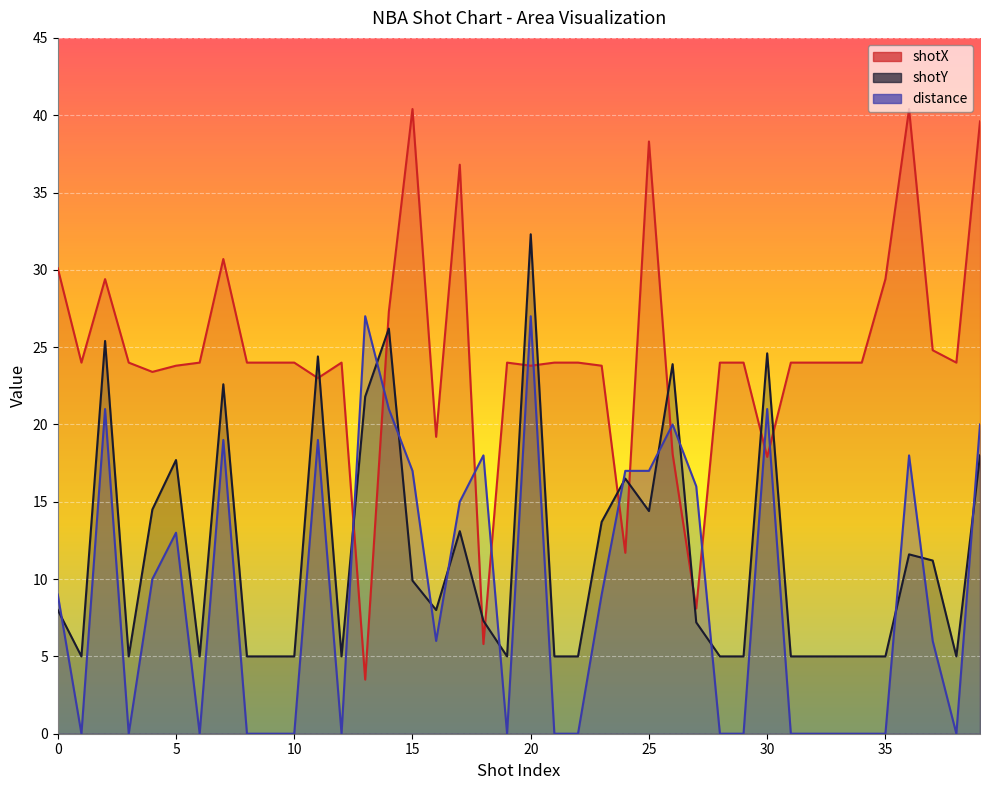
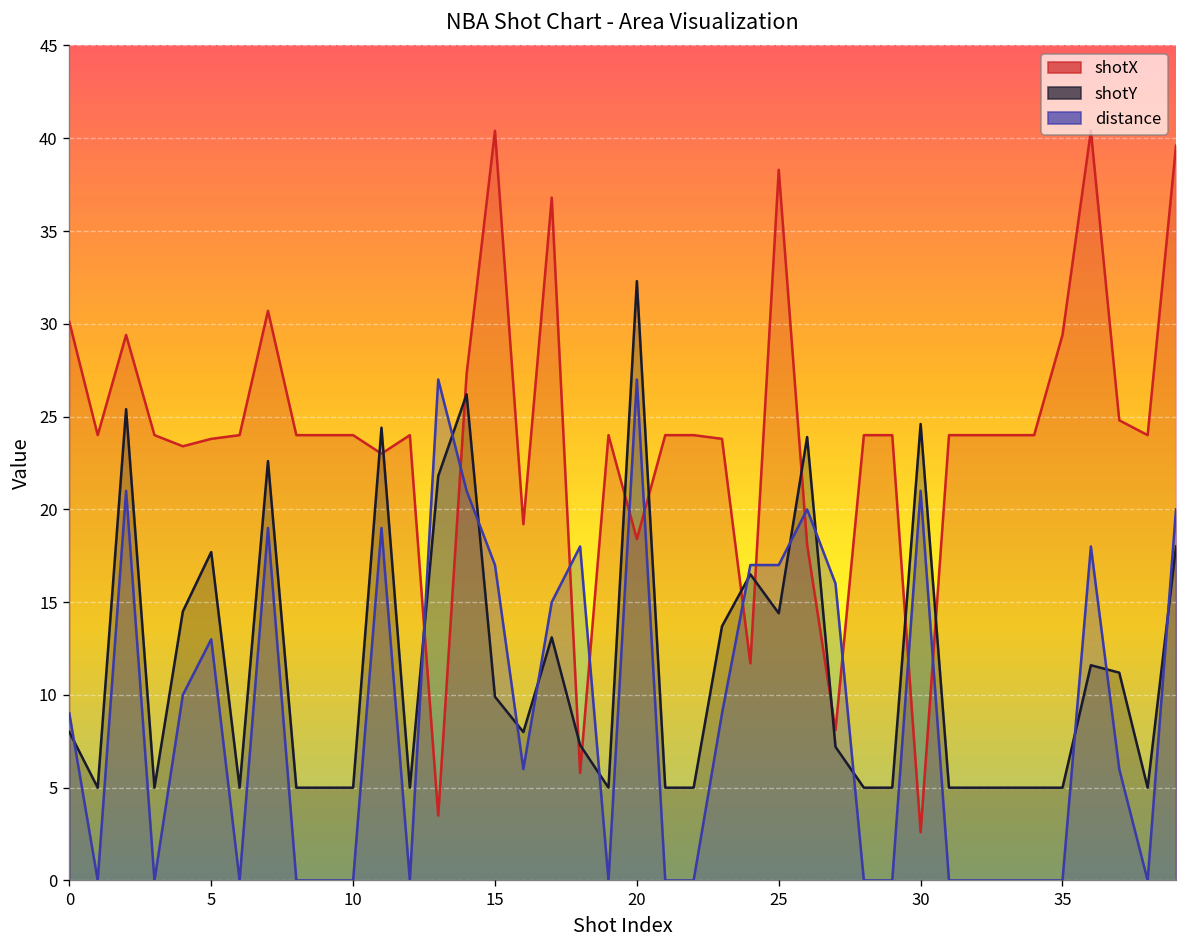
  {
    "shotX": {
      "0": 30.1,
      "5": 23.8,
      "10": 24.0,
      "15": 40.4,
-     "20": 23.8,
+     "20": 18.4,
      "25": 38.3,
-     "30": 17.9,
+     "30": 2.6,
      "35": 29.4
    }
  }
